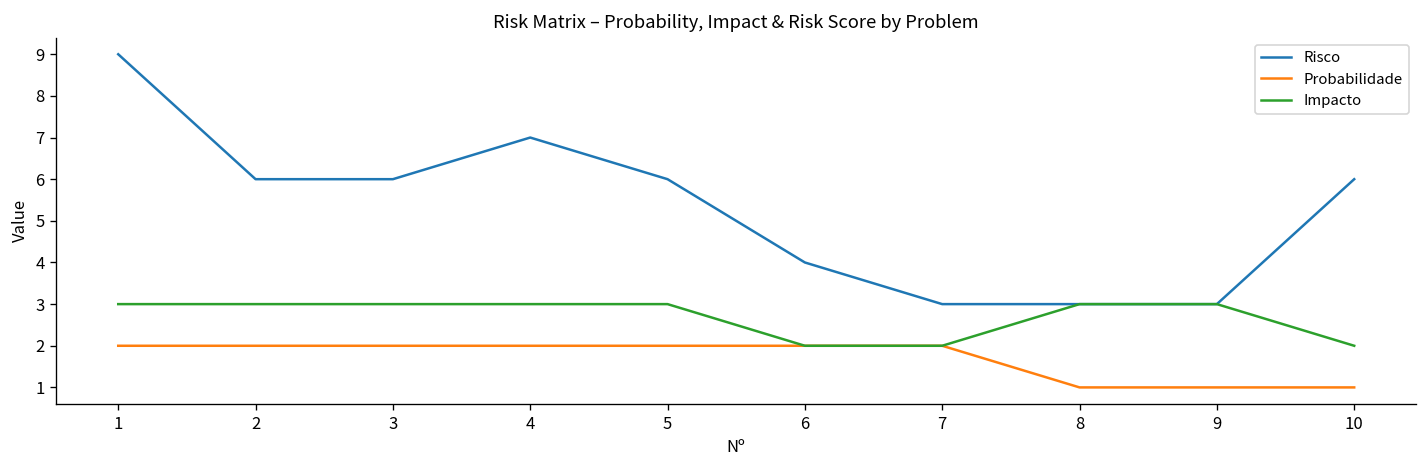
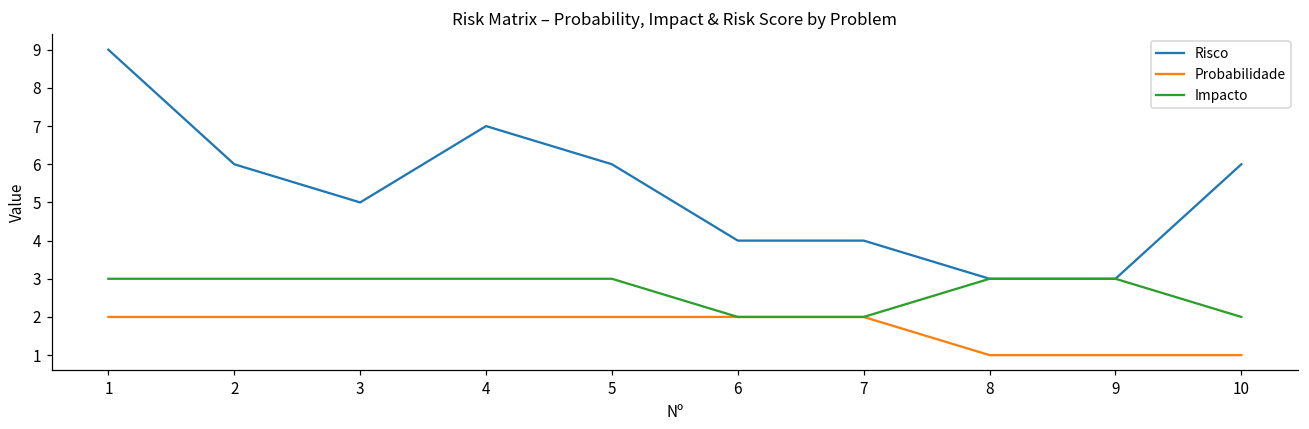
  {
    "Risco": {
      "1": 9,
      "2": 6,
-     "3": 6,
+     "3": 5,
      "4": 7,
      "5": 6,
      "6": 4,
-     "7": 3,
+     "7": 4,
      "10": 6
    },
    "Probabilidade": {
      "1": 2,
      "2": 2,
      "3": 2,
      "4": 2,
      "5": 2,
      "8": 1,
      "9": 1,
      "10": 1
    },
    "Impacto": {
      "1": 3,
      "2": 3,
      "3": 3,
      "4": 3,
      "5": 3,
      "10": 2
    }
  }
